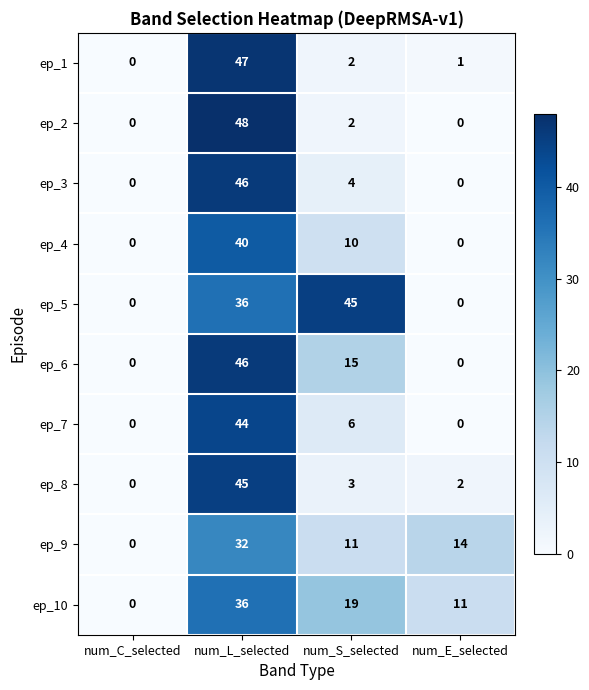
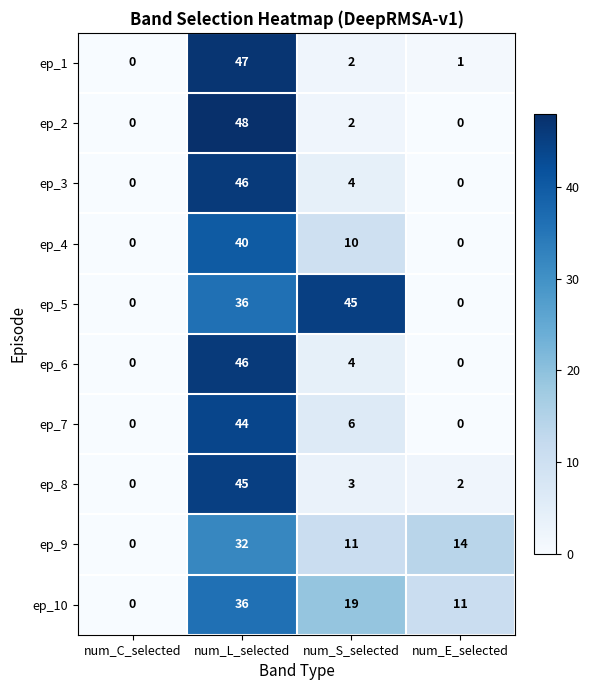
  {
    "ep_1": {
      "num_C_selected": 0,
      "num_L_selected": 47,
      "num_S_selected": 2,
      "num_E_selected": 1
    },
    "ep_2": {
      "num_C_selected": 0,
      "num_L_selected": 48,
      "num_S_selected": 2,
      "num_E_selected": 0
    },
    "ep_3": {
      "num_C_selected": 0,
      "num_L_selected": 46,
      "num_S_selected": 4,
      "num_E_selected": 0
    },
    "ep_4": {
      "num_C_selected": 0,
      "num_L_selected": 40,
      "num_S_selected": 10,
      "num_E_selected": 0
    },
    "ep_5": {
      "num_C_selected": 0,
      "num_L_selected": 36,
      "num_S_selected": 45,
      "num_E_selected": 0
    },
    "ep_6": {
      "num_C_selected": 0,
      "num_L_selected": 46,
-     "num_S_selected": 15,
+     "num_S_selected": 4,
      "num_E_selected": 0
    },
    "ep_7": {
      "num_C_selected": 0,
      "num_L_selected": 44,
      "num_S_selected": 6,
      "num_E_selected": 0
    },
    "ep_8": {
      "num_C_selected": 0,
      "num_L_selected": 45,
      "num_S_selected": 3,
      "num_E_selected": 2
    },
    "ep_9": {
      "num_C_selected": 0,
      "num_L_selected": 32,
      "num_S_selected": 11,
      "num_E_selected": 14
    },
    "ep_10": {
      "num_C_selected": 0,
      "num_L_selected": 36,
      "num_S_selected": 19,
      "num_E_selected": 11
    }
  }
